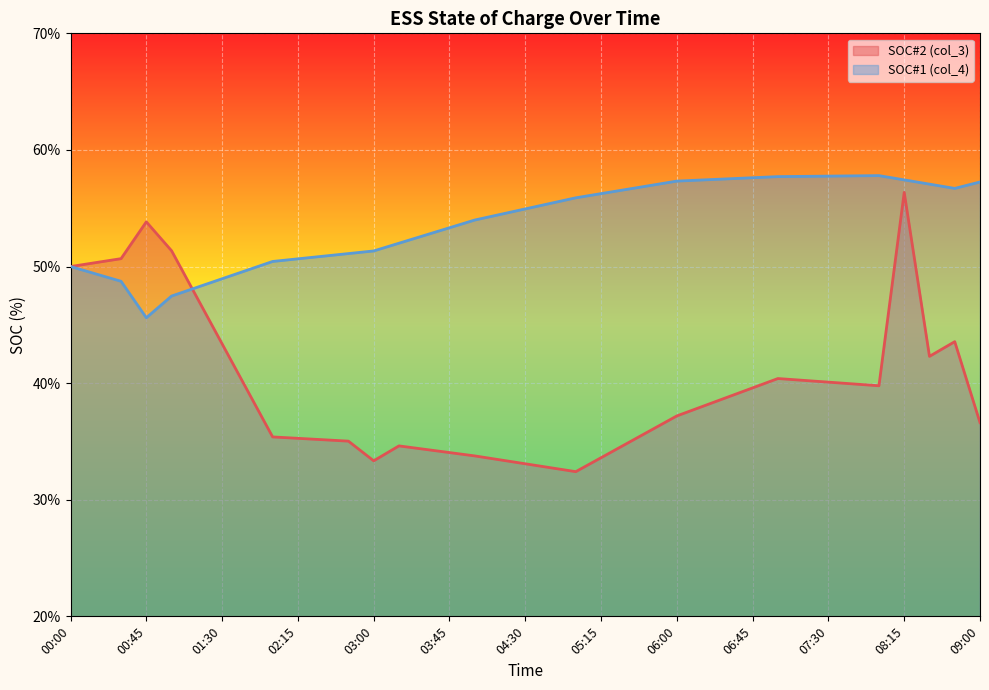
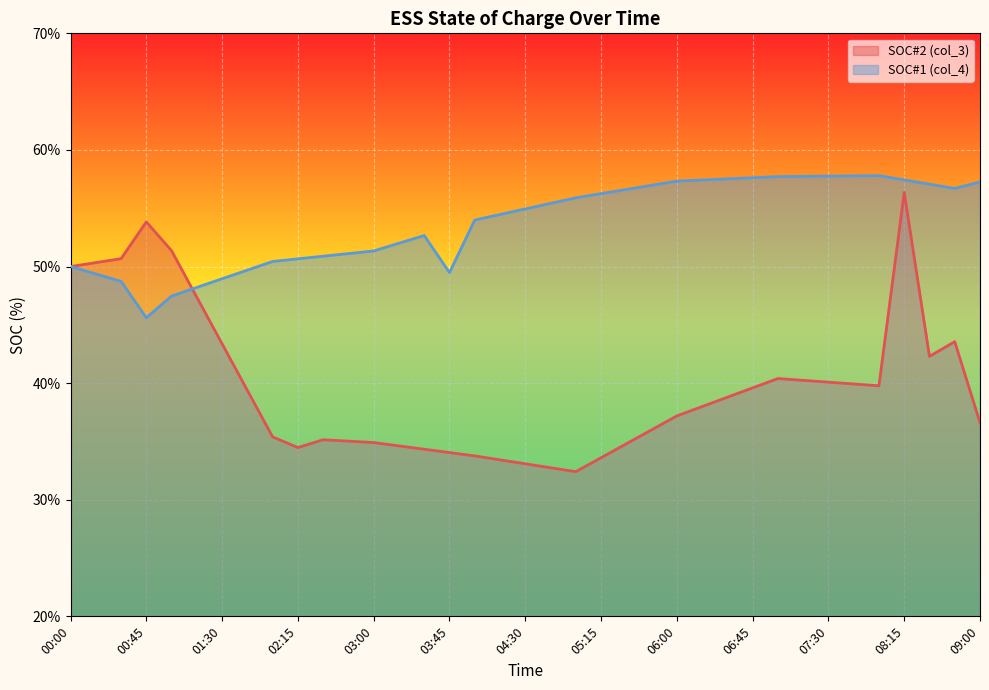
  {
    "SOC#2 (col_3)": {
      "00:45": "53.8%",
      "01:30": "43.4%",
-     "02:15": "35.3%",
-     "03:00": "33.3%",
+     "02:15": "34.5%",
+     "03:00": "34.9%",
      "03:45": "34.0%",
      "04:30": "33.1%",
      "05:15": "33.6%",
      "06:00": "37.2%",
      "06:45": "39.6%",
      "07:30": "40.1%",
      "08:15": "56.4%",
      "09:00": "36.6%"
    },
    "SOC#1 (col_4)": {
      "00:45": "45.6%",
      "01:30": "49.0%",
      "02:15": "50.7%",
      "03:00": "51.3%",
-     "03:45": "53.3%",
+     "03:45": "49.5%",
      "04:30": "54.9%",
      "05:15": "56.3%",
      "06:00": "57.3%",
      "06:45": "57.6%",
      "07:30": "57.8%",
      "08:15": "57.4%",
      "09:00": "57.3%"
    }
  }
